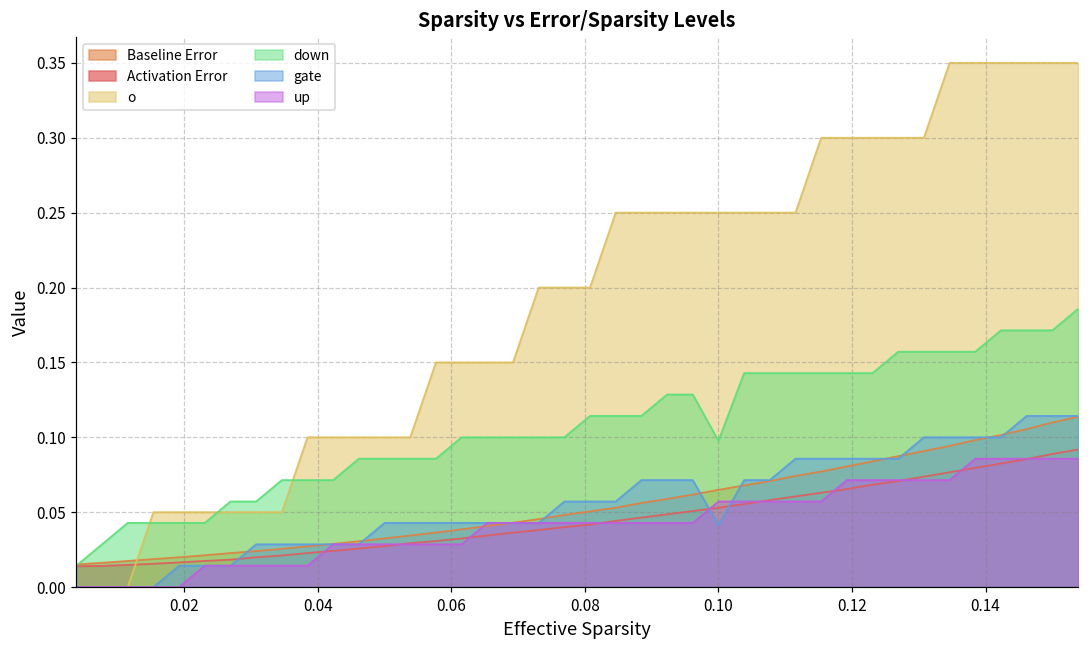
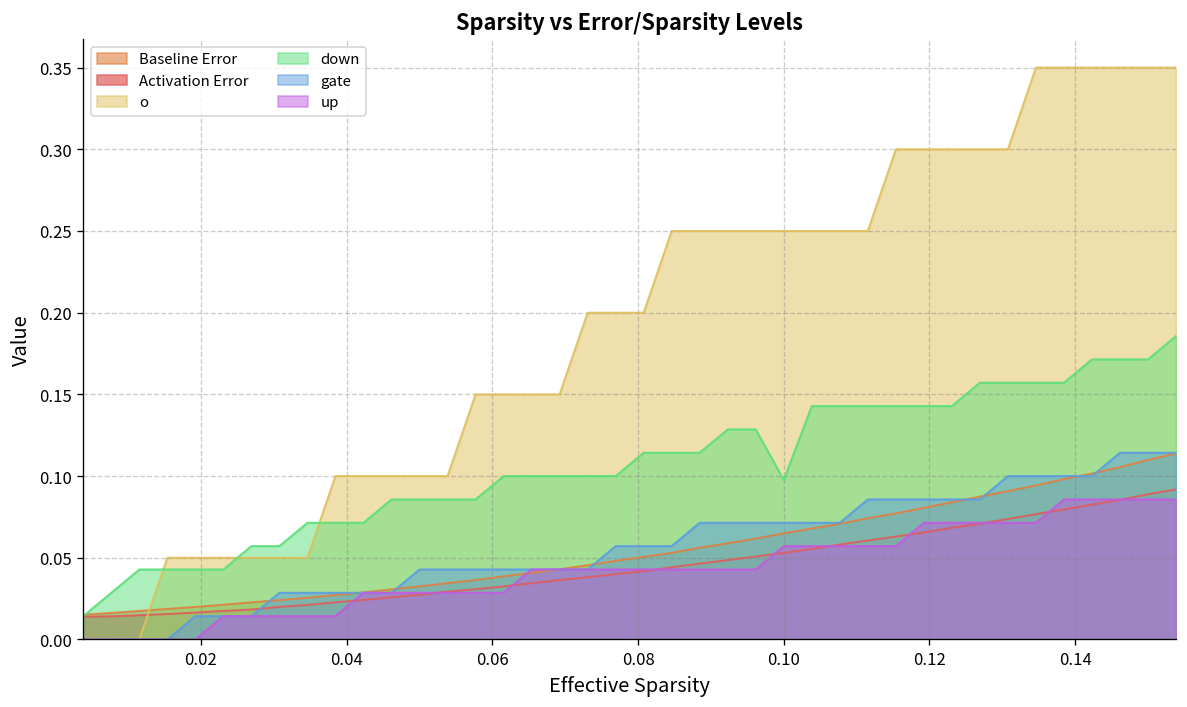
  {
    "o": {
      "0.10": 0.250
    },
    "down": {
      "0.10": 0.098
    },
    "gate": {
-     "0.10": 0.041
+     "0.10": 0.071
    },
    "up": {
      "0.10": 0.057
    }
  }
